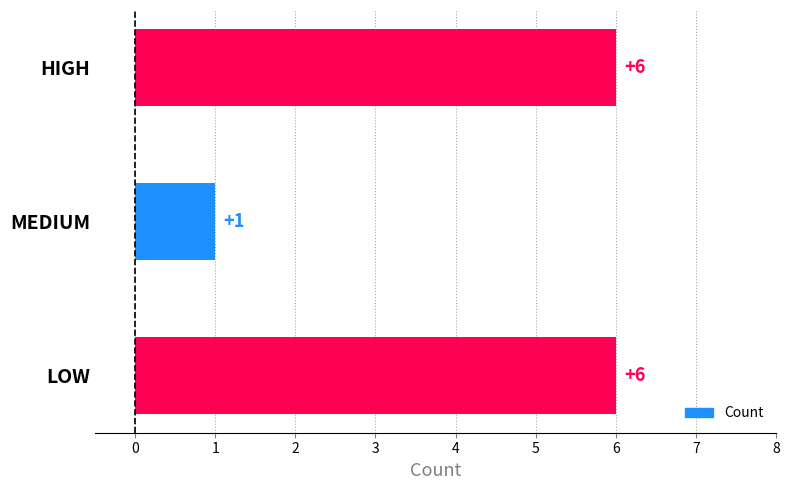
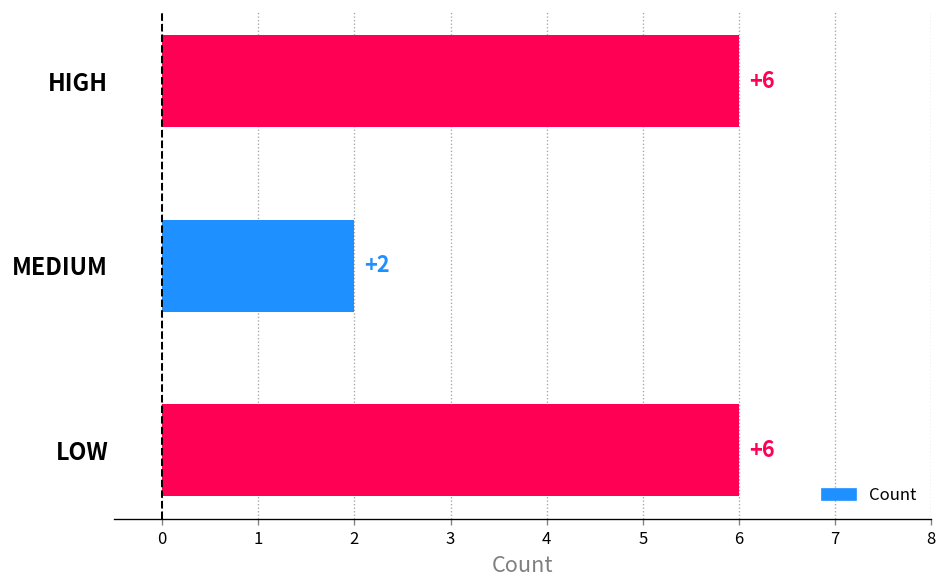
  {
    "HIGH": "+6",
-   "MEDIUM": "+1",
+   "MEDIUM": "+2",
    "LOW": "+6"
  }
